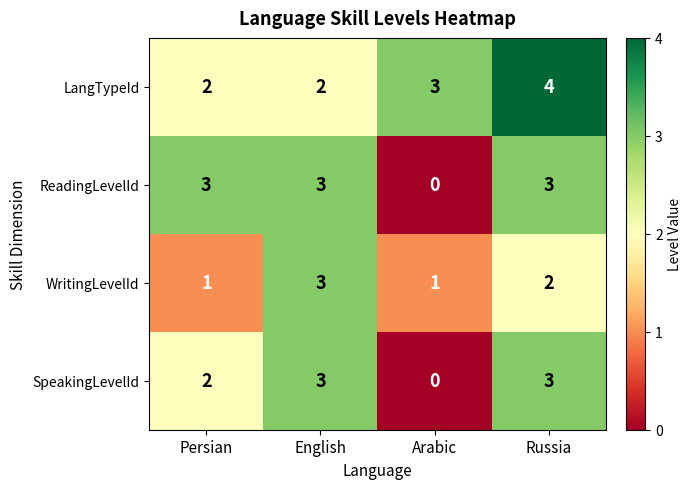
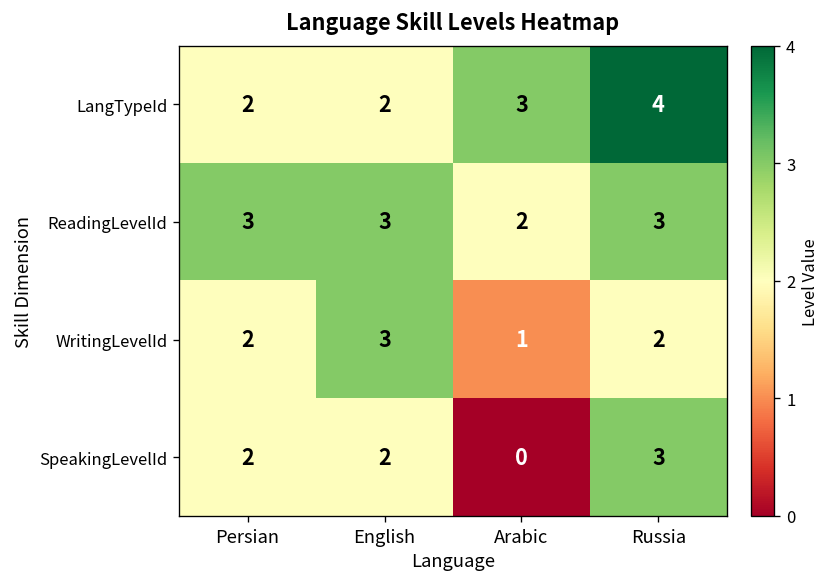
  {
    "LangTypeId": {
      "Persian": 2,
      "English": 2,
      "Arabic": 3,
      "Russia": 4
    },
    "ReadingLevelId": {
      "Persian": 3,
      "English": 3,
-     "Arabic": 0,
+     "Arabic": 2,
      "Russia": 3
    },
    "WritingLevelId": {
-     "Persian": 1,
+     "Persian": 2,
      "English": 3,
      "Arabic": 1,
      "Russia": 2
    },
    "SpeakingLevelId": {
      "Persian": 2,
-     "English": 3,
+     "English": 2,
      "Arabic": 0,
      "Russia": 3
    }
  }
